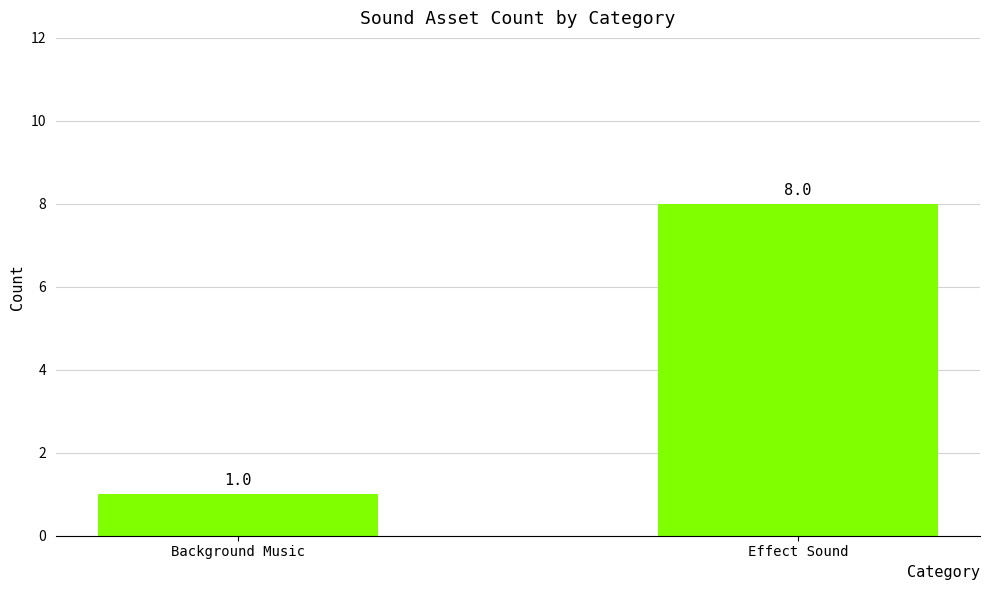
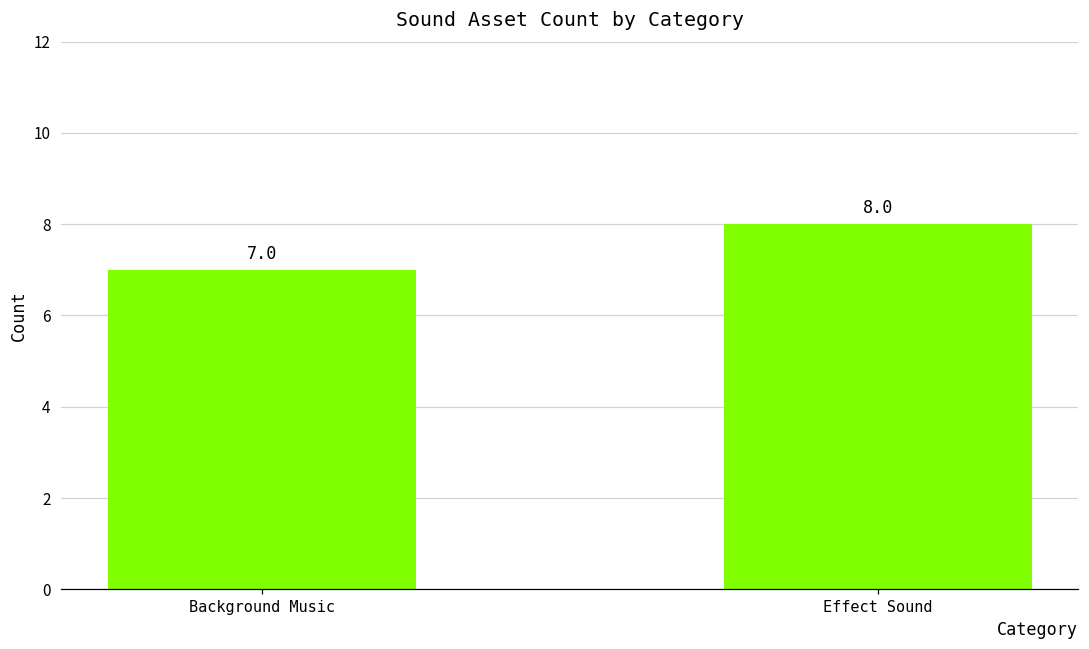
  {
-   "Background Music": 1.0,
+   "Background Music": 7.0,
    "Effect Sound": 8.0
  }
